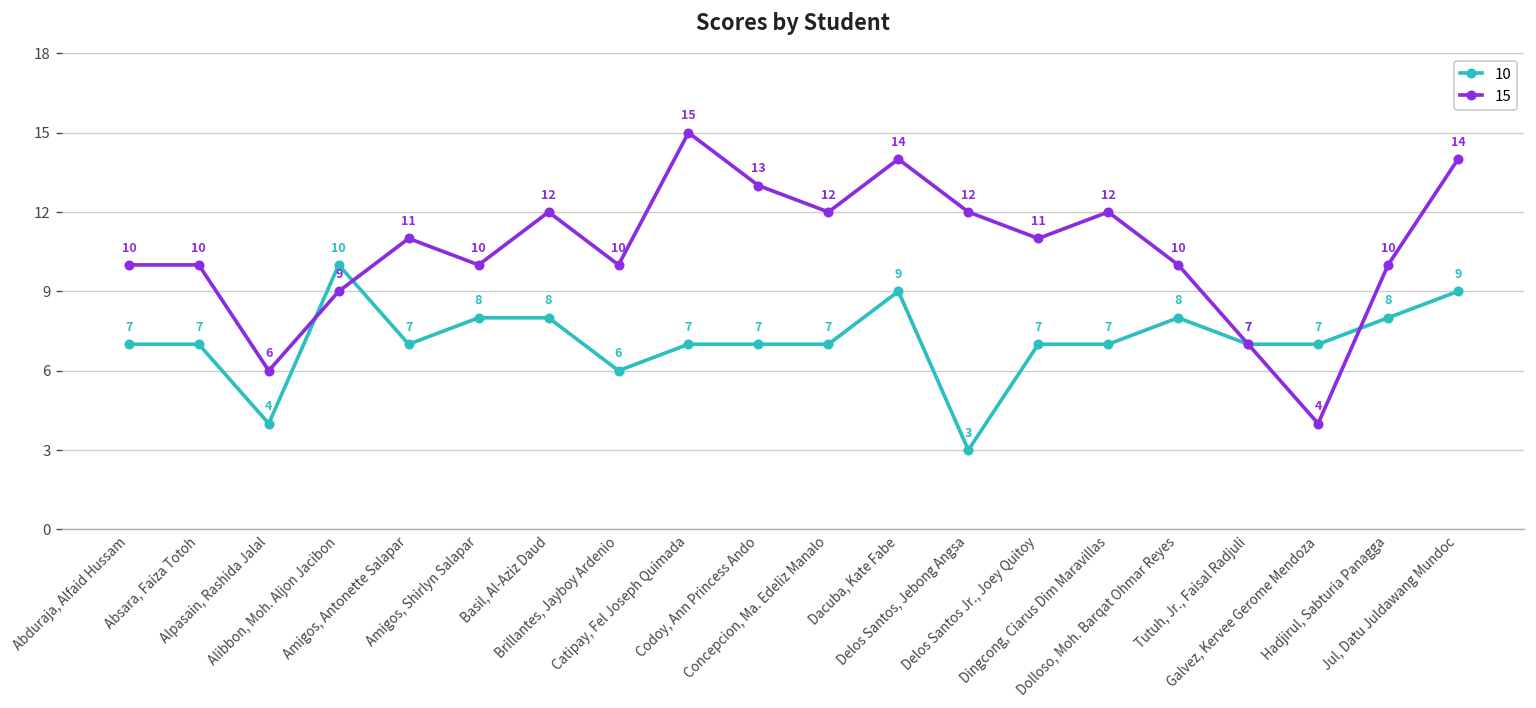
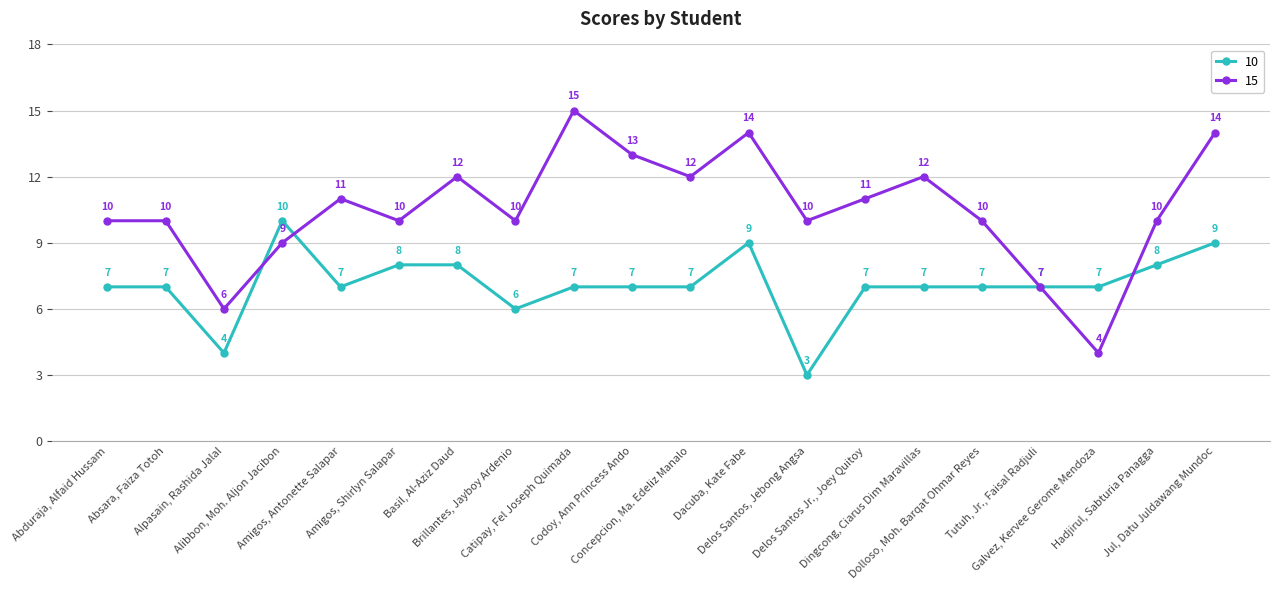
  {
    "10": {
      "Abduraja, Alfaid Hussam": 7,
      "Absara, Faiza Totoh": 7,
      "Alpasain, Rashida Jalal": 4,
      "Alibbon, Moh. Aljon Jacibon": 10,
      "Amigos, Antonette Salapar": 7,
      "Amigos, Shirlyn Salapar": 8,
      "Basil, Al-Aziz Daud": 8,
      "Brillantes, Jayboy Ardenio": 6,
      "Catipay, Fel Joseph Quimada": 7,
      "Codoy, Ann Princess Ando": 7,
      "Concepcion, Ma. Edeliz Manalo": 7,
      "Dacuba, Kate Fabe": 9,
      "Delos Santos, Jebong Angsa": 3,
      "Delos Santos Jr., Joey Quitoy": 7,
      "Dingcong, Ciarus Dim Maravillas": 7,
-     "Dolloso, Moh. Barqat Ohmar Reyes": 8,
+     "Dolloso, Moh. Barqat Ohmar Reyes": 7,
      "Galvez, Kervee Gerome Mendoza": 7,
      "Hadjirul, Sabturia Panagga": 8,
      "Jul, Datu Juldawang Mundoc": 9
    },
    "15": {
      "Abduraja, Alfaid Hussam": 10,
      "Absara, Faiza Totoh": 10,
      "Alpasain, Rashida Jalal": 6,
      "Alibbon, Moh. Aljon Jacibon": 9,
      "Amigos, Antonette Salapar": 11,
      "Amigos, Shirlyn Salapar": 10,
      "Basil, Al-Aziz Daud": 12,
      "Brillantes, Jayboy Ardenio": 10,
      "Catipay, Fel Joseph Quimada": 15,
      "Codoy, Ann Princess Ando": 13,
      "Concepcion, Ma. Edeliz Manalo": 12,
      "Dacuba, Kate Fabe": 14,
-     "Delos Santos, Jebong Angsa": 12,
+     "Delos Santos, Jebong Angsa": 10,
      "Delos Santos Jr., Joey Quitoy": 11,
      "Dingcong, Ciarus Dim Maravillas": 12,
      "Dolloso, Moh. Barqat Ohmar Reyes": 10,
      "Galvez, Kervee Gerome Mendoza": 4,
      "Hadjirul, Sabturia Panagga": 10,
      "Jul, Datu Juldawang Mundoc": 14
    }
  }
